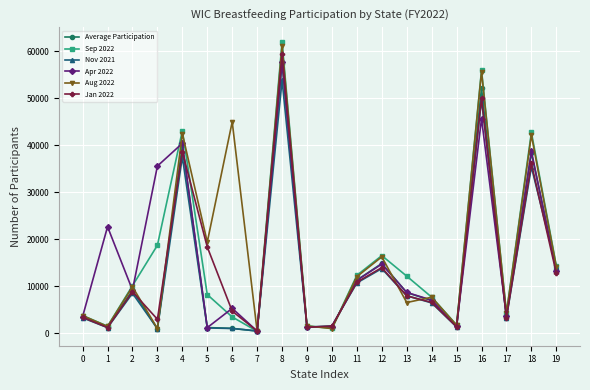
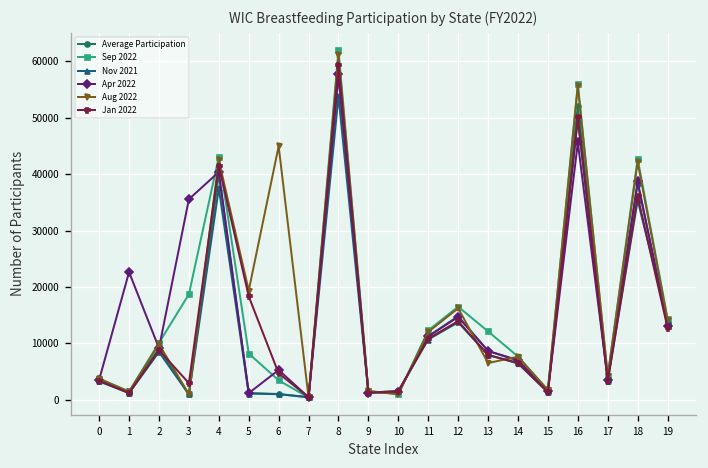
  {
    "Sep 2022": {
      "3": 19000,
      "4": 43000,
      "5": 8000,
      "6": 3000,
      "8": 62000,
      "13": 12000,
      "18": 43000
    },
    "Apr 2022": {
      "1": 23000,
      "3": 36000,
      "6": 5000,
      "16": 46000
    },
    "Aug 2022": {
      "4": 42000,
      "5": 19000,
      "6": 45000,
      "8": 61000,
      "13": 6000,
      "18": 42000
    },
    "Jan 2022": {
      "3": 3000,
-     "4": 39000,
+     "4": 42000,
      "5": 18000,
      "6": 5000,
      "8": 59000,
      "18": 36000
    }
  }
